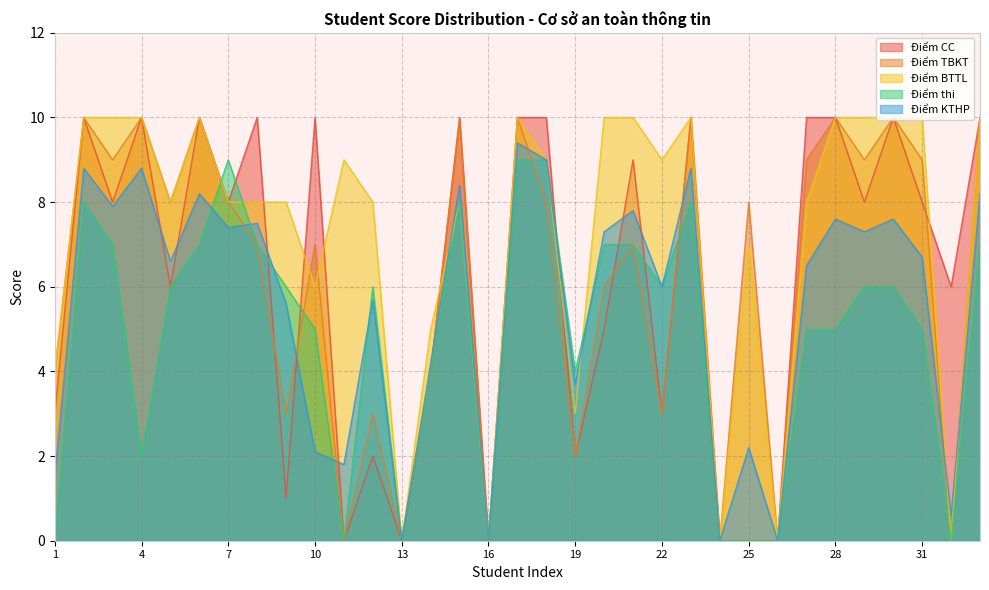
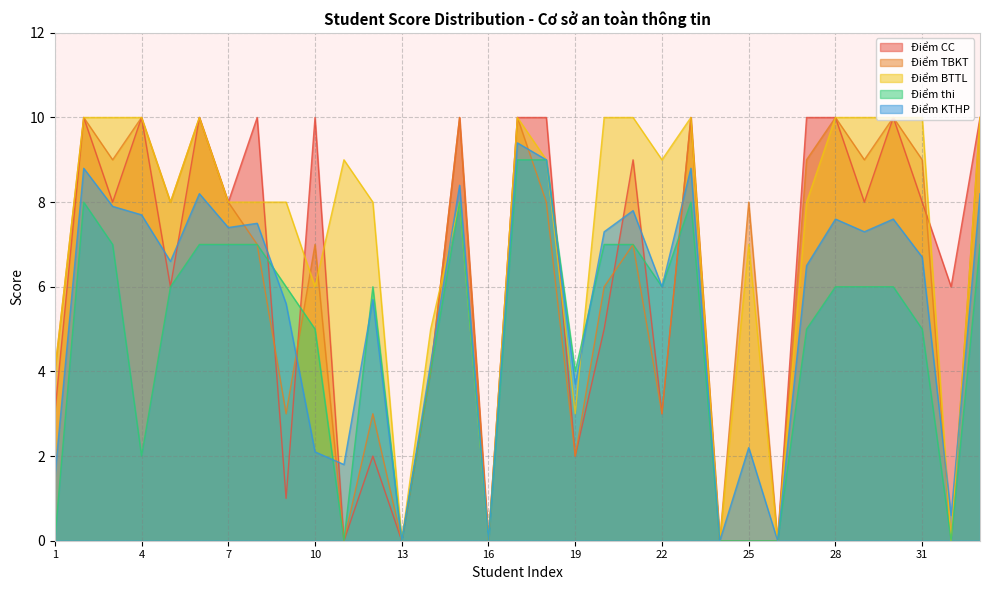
  {
    "Điểm thi": {
      "1": 0,
      "4": 2,
-     "7": 9,
+     "7": 7,
      "10": 5,
      "19": 4,
-     "28": 5,
+     "28": 6,
      "31": 5
    },
    "Điểm KTHP": {
      "1": 1.5,
-     "4": 8.8,
+     "4": 7.7,
      "7": 7.4,
      "10": 2.1,
      "19": 3.7,
      "25": 2.2,
      "28": 7.6,
      "31": 6.7
    }
  }
